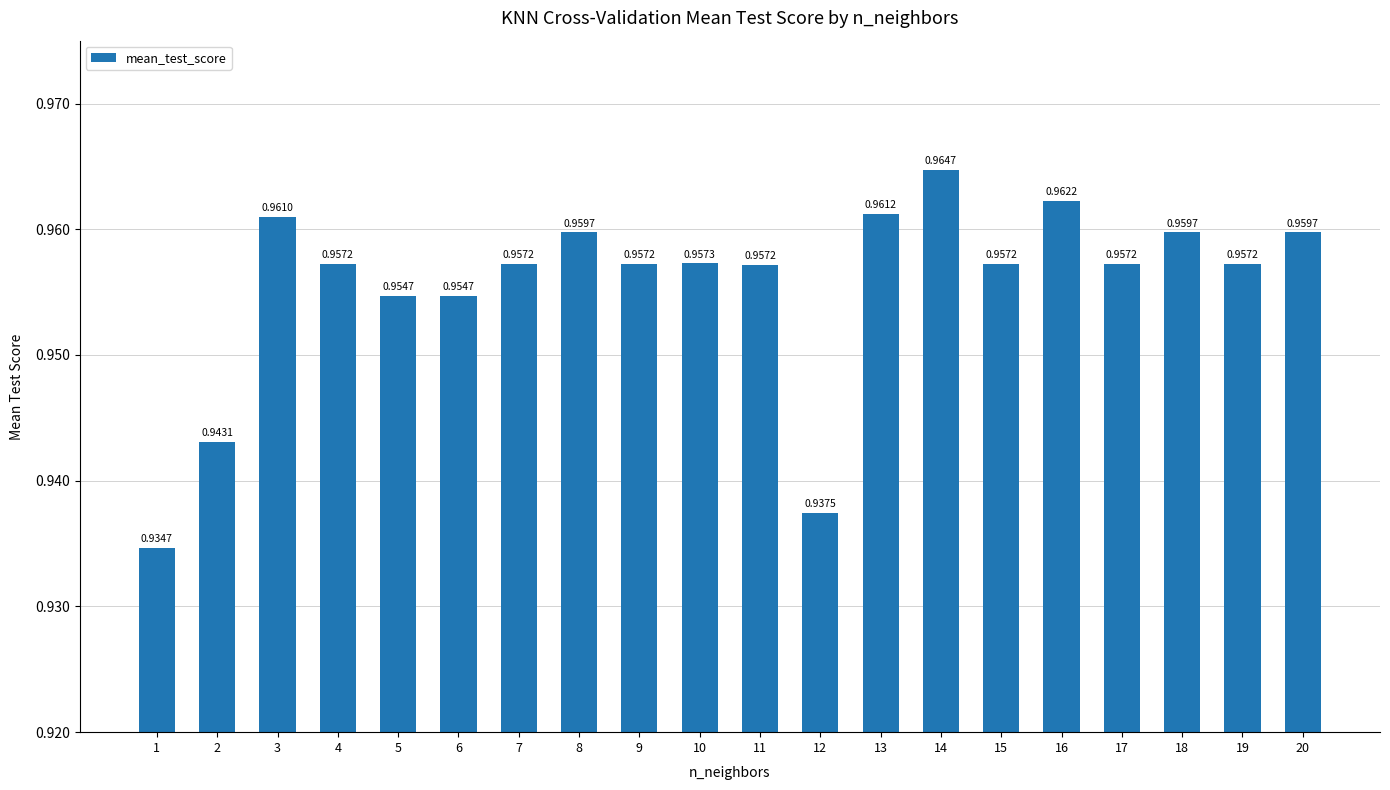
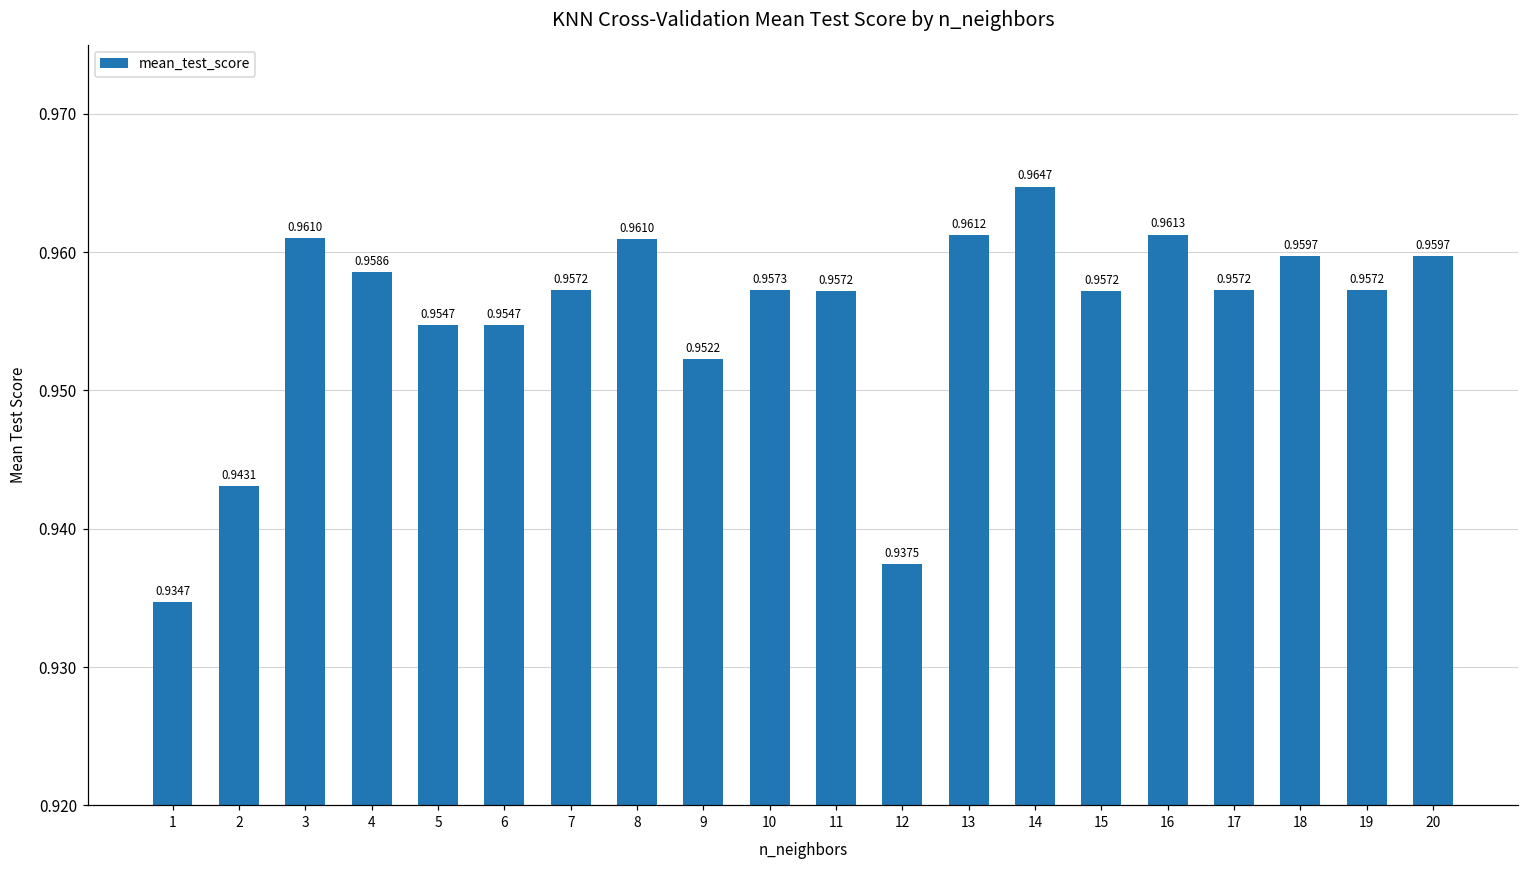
  {
    "1": 0.9347,
    "2": 0.9431,
    "3": 0.9610,
-   "4": 0.9572,
+   "4": 0.9586,
    "5": 0.9547,
    "6": 0.9547,
    "7": 0.9572,
-   "8": 0.9597,
-   "9": 0.9572,
+   "8": 0.9610,
+   "9": 0.9522,
    "10": 0.9573,
    "11": 0.9572,
    "12": 0.9375,
    "13": 0.9612,
    "14": 0.9647,
    "15": 0.9572,
-   "16": 0.9622,
+   "16": 0.9613,
    "17": 0.9572,
    "18": 0.9597,
    "19": 0.9572,
    "20": 0.9597
  }
